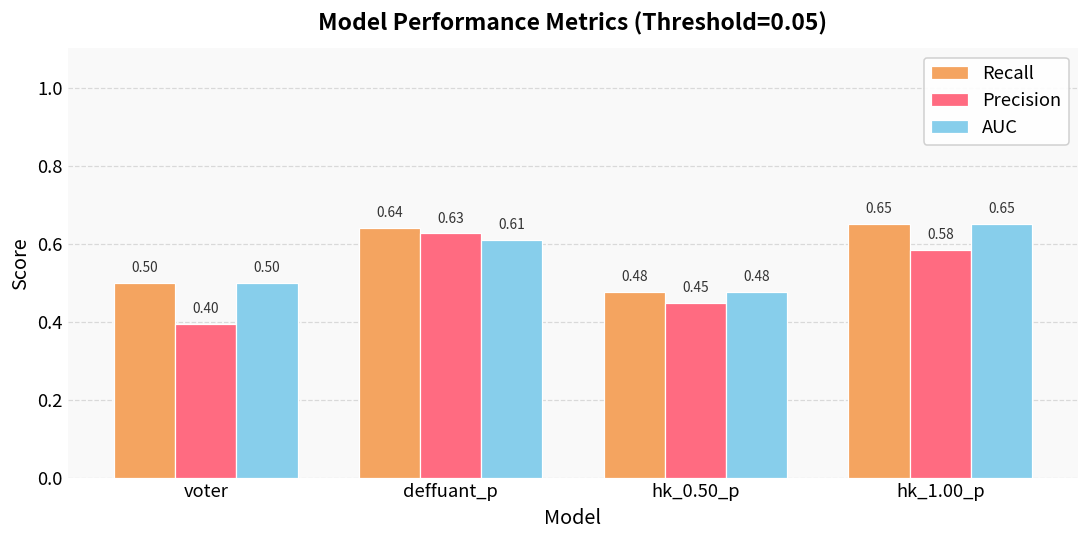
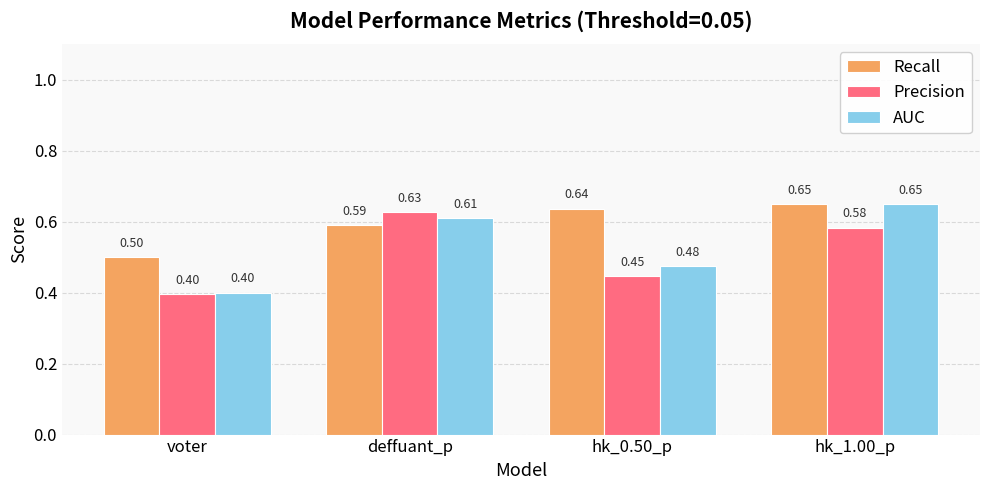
  {
    "Recall": {
      "voter": 0.50,
-     "deffuant_p": 0.64,
-     "hk_0.50_p": 0.48,
+     "deffuant_p": 0.59,
+     "hk_0.50_p": 0.64,
      "hk_1.00_p": 0.65
    },
    "Precision": {
      "voter": 0.40,
      "deffuant_p": 0.63,
      "hk_0.50_p": 0.45,
      "hk_1.00_p": 0.58
    },
    "AUC": {
-     "voter": 0.50,
+     "voter": 0.40,
      "deffuant_p": 0.61,
      "hk_0.50_p": 0.48,
      "hk_1.00_p": 0.65
    }
  }
